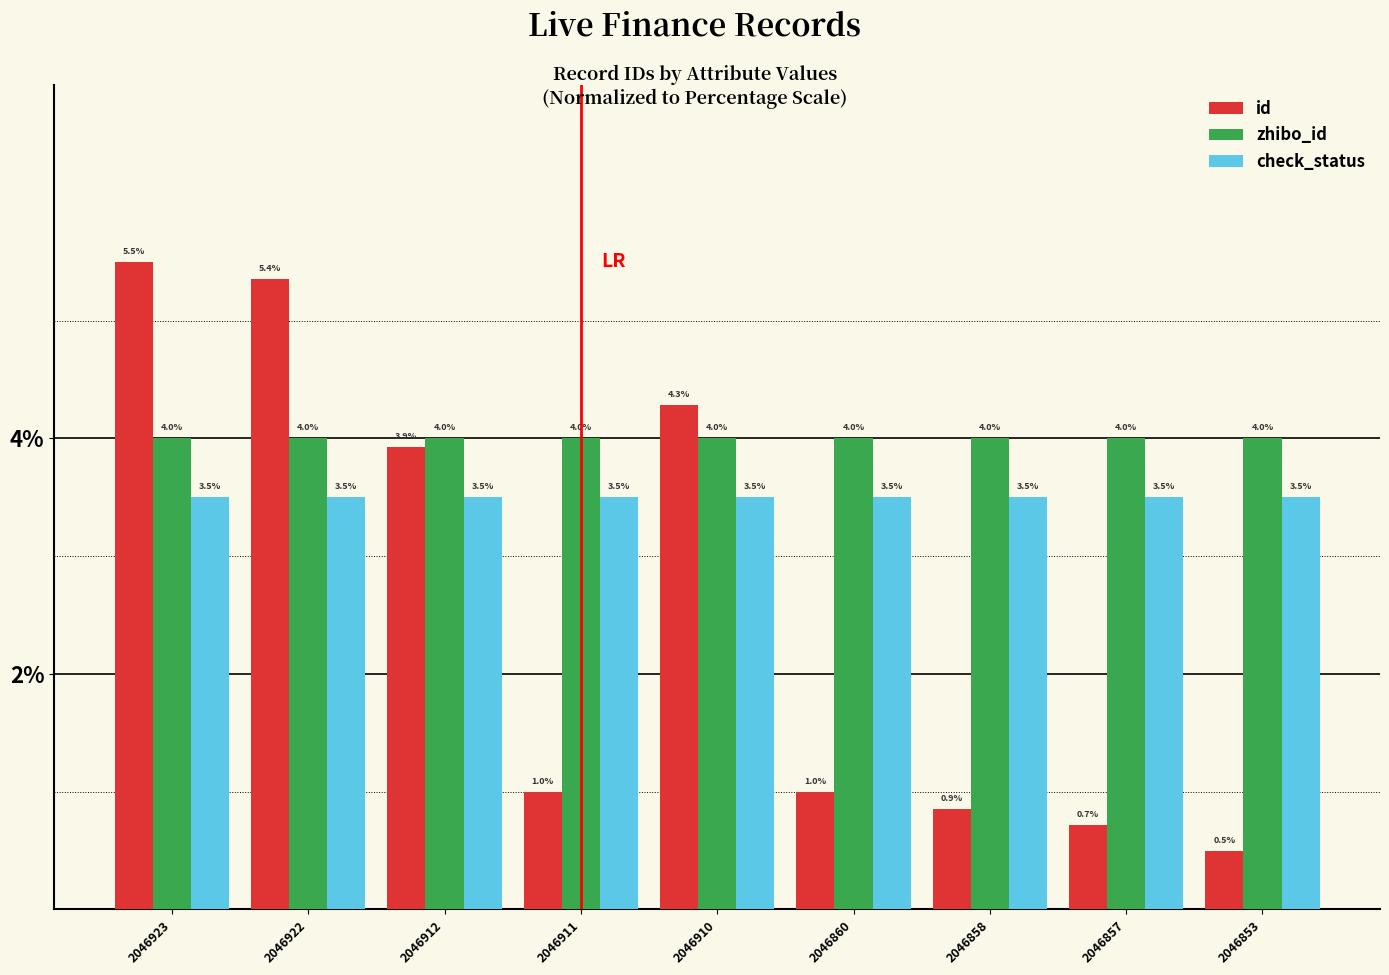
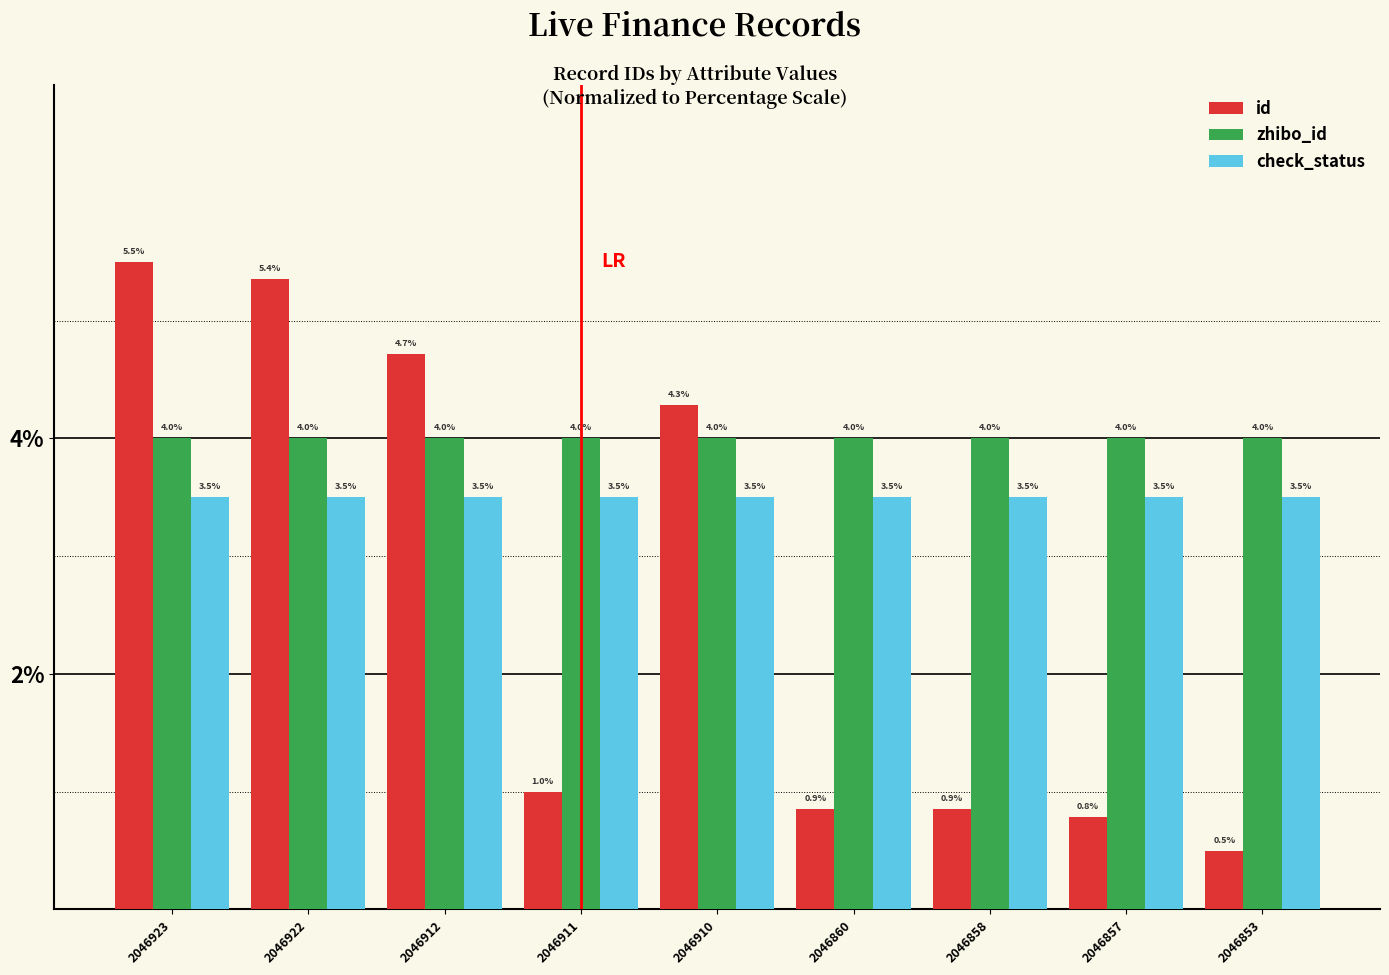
  {
    "id": {
      "2046923": "5.5%",
      "2046922": "5.4%",
-     "2046912": "3.9%",
+     "2046912": "4.7%",
      "2046911": "1.0%",
      "2046910": "4.3%",
-     "2046860": "1.0%",
+     "2046860": "0.9%",
      "2046858": "0.9%",
-     "2046857": "0.7%",
+     "2046857": "0.8%",
      "2046853": "0.5%"
    },
    "zhibo_id": {
      "2046923": "4.0%",
      "2046922": "4.0%",
      "2046912": "4.0%",
      "2046911": "4.0%",
      "2046910": "4.0%",
      "2046860": "4.0%",
      "2046858": "4.0%",
      "2046857": "4.0%",
      "2046853": "4.0%"
    },
    "check_status": {
      "2046923": "3.5%",
      "2046922": "3.5%",
      "2046912": "3.5%",
      "2046911": "3.5%",
      "2046910": "3.5%",
      "2046860": "3.5%",
      "2046858": "3.5%",
      "2046857": "3.5%",
      "2046853": "3.5%"
    }
  }
